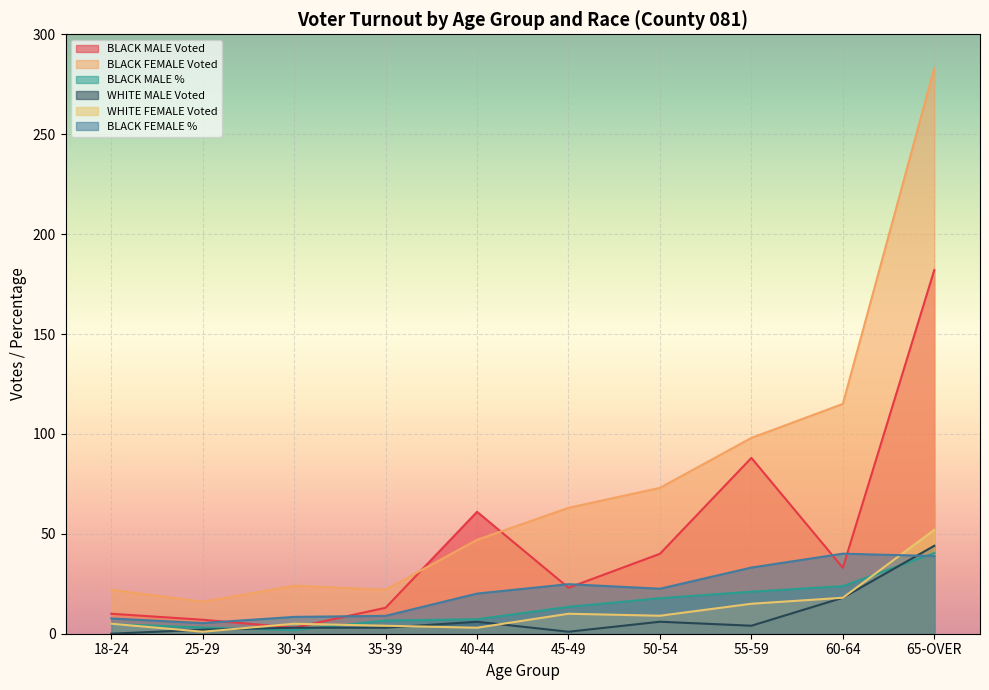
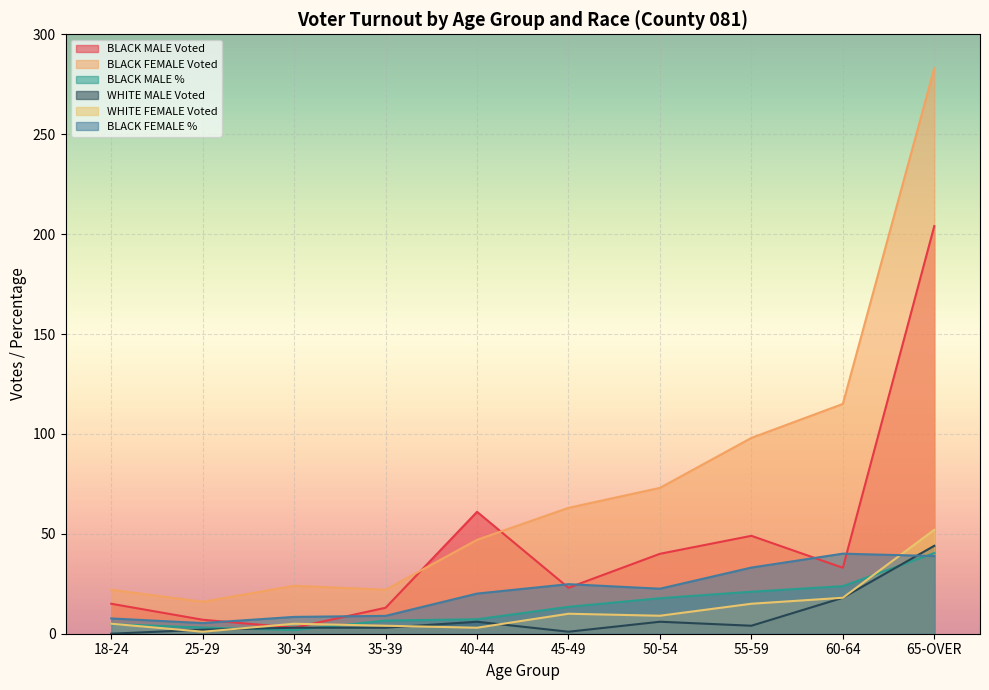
  {
    "BLACK MALE Voted": {
-     "18-24": 10,
+     "18-24": 15,
      "25-29": 7,
      "35-39": 13,
      "40-44": 61,
      "45-49": 23,
      "50-54": 40,
-     "55-59": 88,
+     "55-59": 49,
      "60-64": 33,
-     "65-OVER": 182
+     "65-OVER": 204
    },
    "WHITE MALE Voted": {
      "18-24": 0,
      "45-49": 1,
      "50-54": 6,
      "55-59": 4,
      "65-OVER": 44
    }
  }
